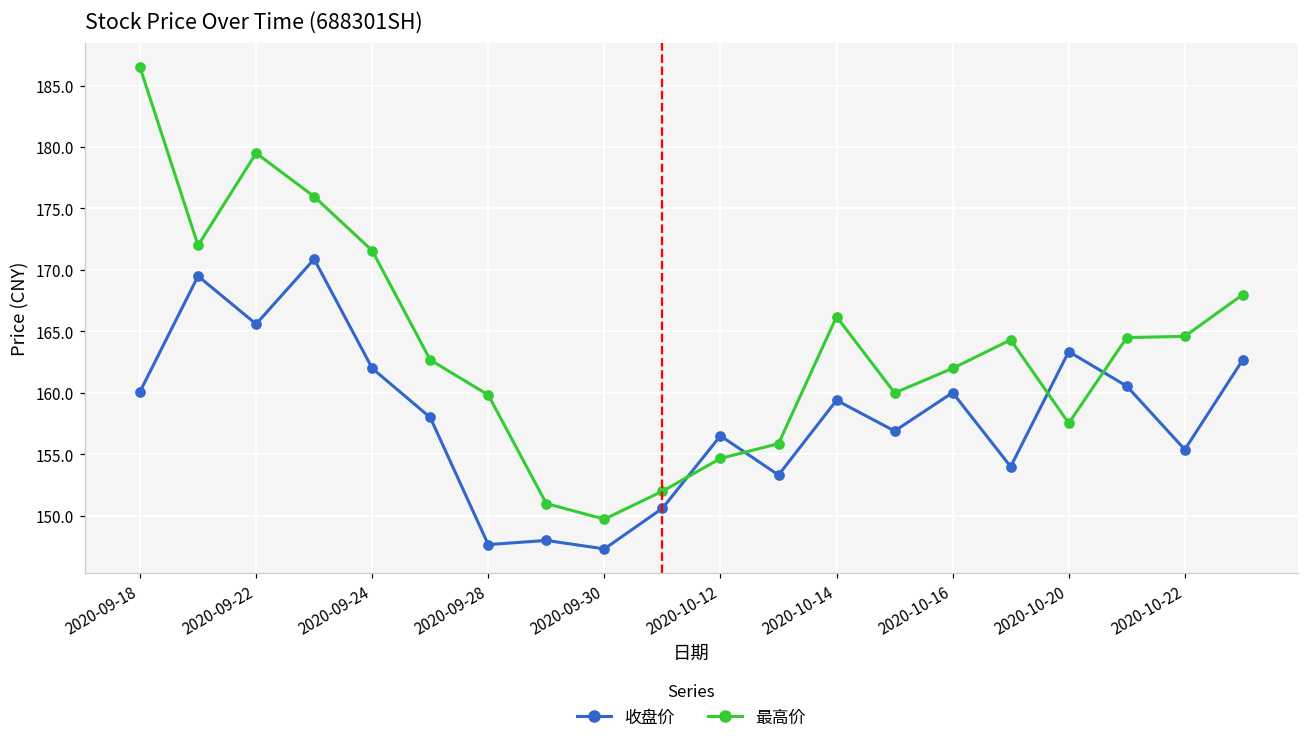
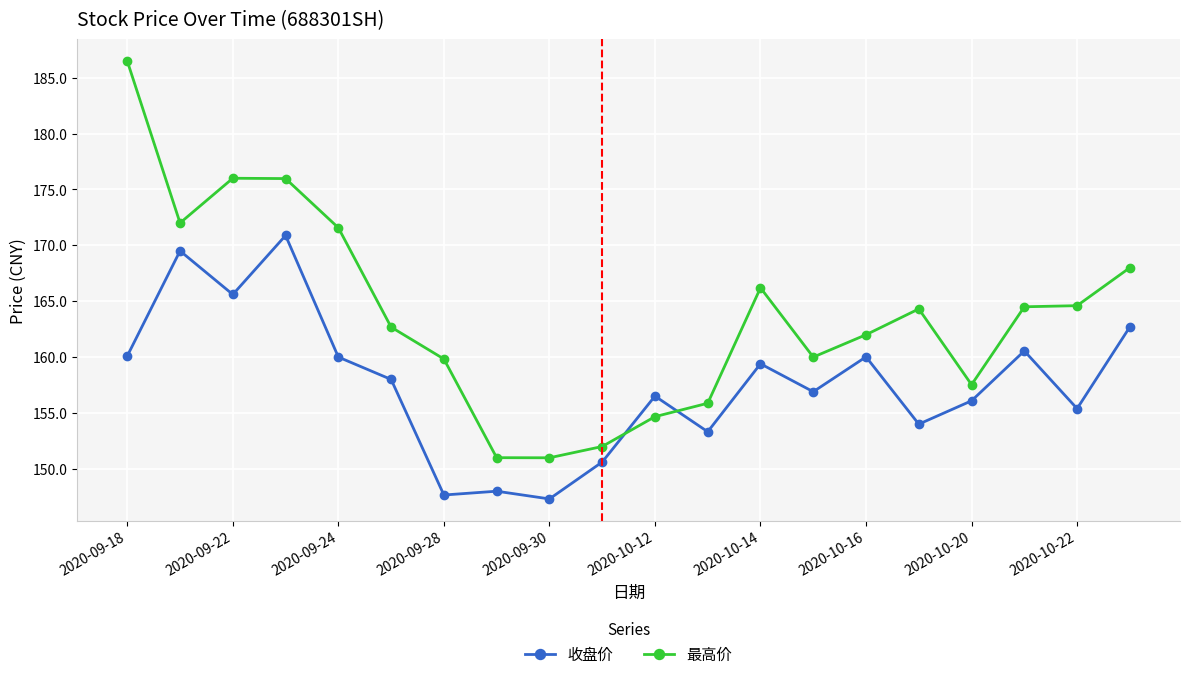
  {
    "收盘价": {
      "2020-09-18": 160.1,
      "2020-09-22": 165.6,
-     "2020-09-24": 162,
+     "2020-09-24": 160,
      "2020-09-28": 147.7,
      "2020-09-30": 147.3,
      "2020-10-12": 156.5,
      "2020-10-14": 159.4,
      "2020-10-16": 160.0,
-     "2020-10-20": 163.4,
+     "2020-10-20": 156.1,
      "2020-10-22": 155.4
    },
    "最高价": {
      "2020-09-18": 186.5,
-     "2020-09-22": 179.5,
+     "2020-09-22": 176.0,
      "2020-09-24": 171.6,
      "2020-09-28": 159.8,
-     "2020-09-30": 149.7,
+     "2020-09-30": 151.0,
      "2020-10-12": 154.7,
      "2020-10-14": 166.2,
      "2020-10-16": 162.0,
      "2020-10-20": 157.5,
      "2020-10-22": 164.6
    }
  }
